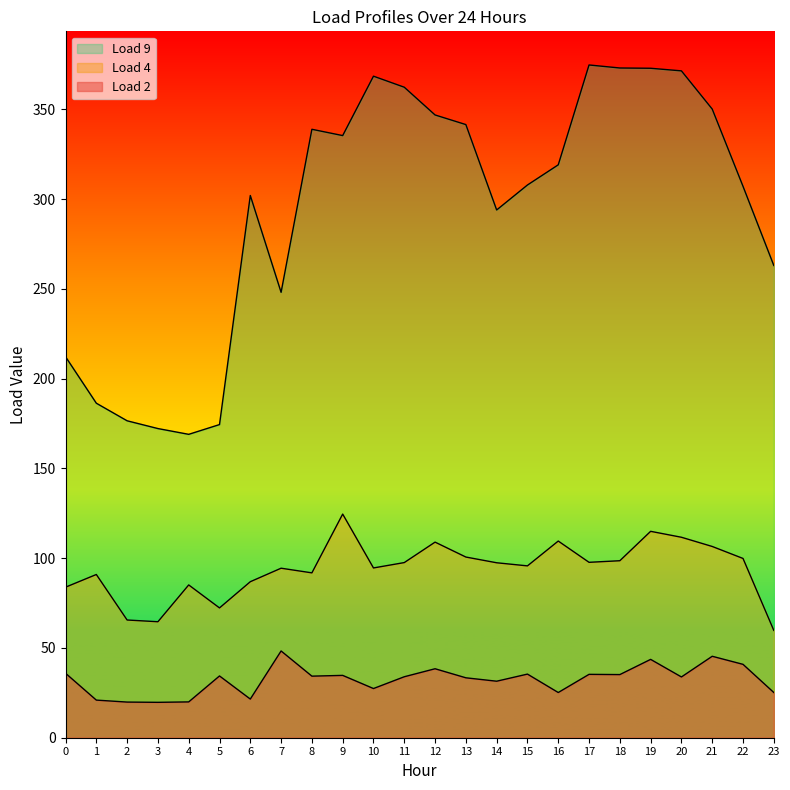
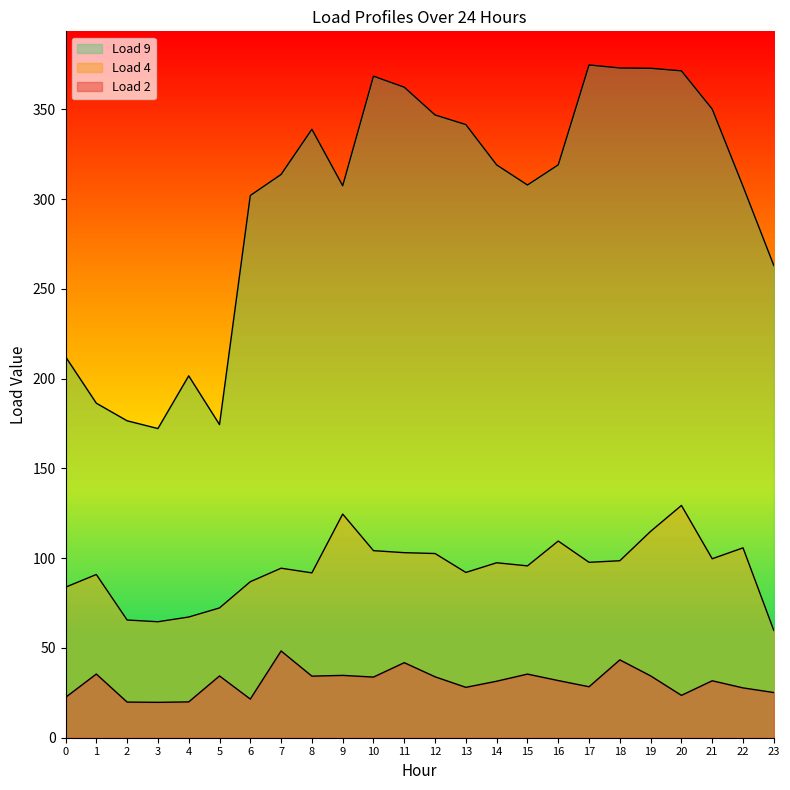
  {
    "Load 9": {
      "0": 212,
      "1": 186,
      "2": 176,
      "3": 172,
-     "4": 169,
+     "4": 202,
      "5": 174,
      "6": 302,
-     "7": 248,
+     "7": 314,
      "8": 339,
-     "9": 335,
+     "9": 307,
      "10": 368,
      "11": 362,
      "12": 347,
      "13": 341,
-     "14": 294,
+     "14": 319,
      "15": 308,
      "16": 319,
      "17": 375,
      "18": 373,
      "19": 373,
      "20": 371,
      "21": 350,
      "22": 307,
      "23": 263
    },
    "Load 4": {
      "0": 84,
      "1": 91,
      "2": 66,
      "3": 65,
-     "4": 85,
+     "4": 67,
      "5": 72,
      "6": 87,
      "7": 94,
      "8": 92,
      "9": 125,
-     "10": 95,
-     "11": 98,
-     "12": 109,
-     "13": 101,
+     "10": 104,
+     "11": 103,
+     "12": 103,
+     "13": 92,
      "14": 97,
      "15": 96,
      "16": 110,
      "17": 98,
      "18": 99,
      "19": 115,
-     "20": 112,
-     "21": 107,
-     "22": 100,
+     "20": 129,
+     "21": 100,
+     "22": 106,
      "23": 60
    },
    "Load 2": {
-     "0": 36,
-     "1": 21,
+     "0": 22,
+     "1": 35,
      "2": 20,
      "3": 20,
      "4": 20,
      "5": 34,
      "6": 22,
      "7": 48,
      "8": 34,
      "9": 35,
-     "10": 27,
-     "11": 34,
-     "12": 38,
-     "13": 33,
+     "10": 34,
+     "11": 42,
+     "12": 34,
+     "13": 28,
      "14": 31,
      "15": 35,
-     "16": 25,
-     "17": 35,
-     "18": 35,
-     "19": 44,
-     "20": 34,
-     "21": 45,
-     "22": 41,
+     "16": 32,
+     "17": 28,
+     "18": 43,
+     "19": 34,
+     "20": 24,
+     "21": 32,
+     "22": 28,
      "23": 25
    }
  }
